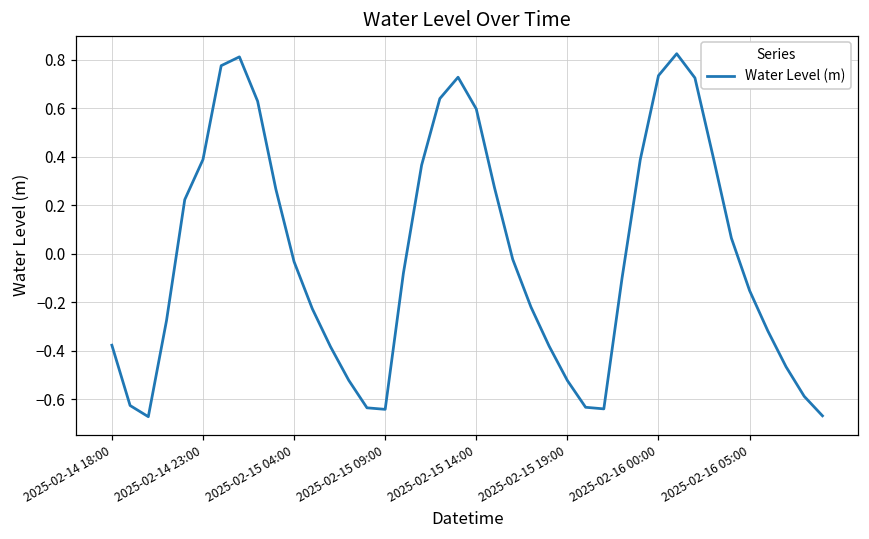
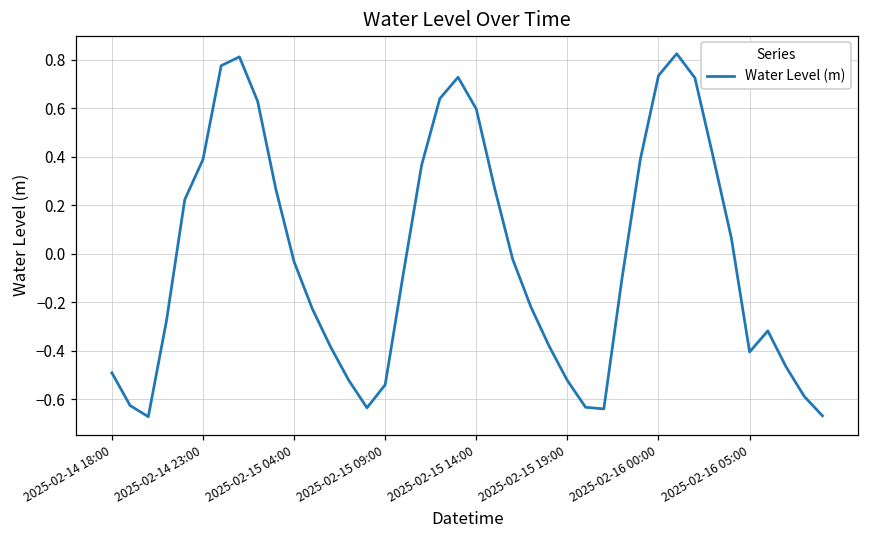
  {
-   "2025-02-14 18:00": -0.38,
+   "2025-02-14 18:00": -0.49,
    "2025-02-14 23:00": 0.39,
    "2025-02-15 04:00": -0.03,
-   "2025-02-15 09:00": -0.64,
+   "2025-02-15 09:00": -0.54,
    "2025-02-15 14:00": 0.60,
    "2025-02-15 19:00": -0.52,
    "2025-02-16 00:00": 0.74,
-   "2025-02-16 05:00": -0.15
+   "2025-02-16 05:00": -0.40
  }
